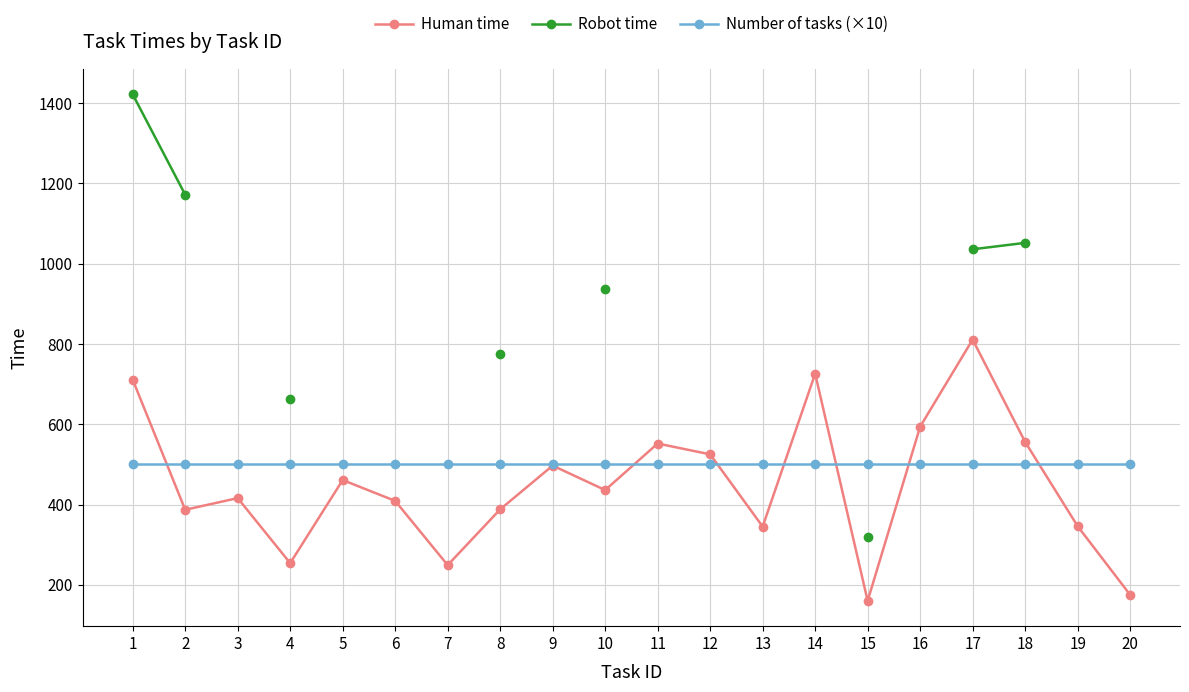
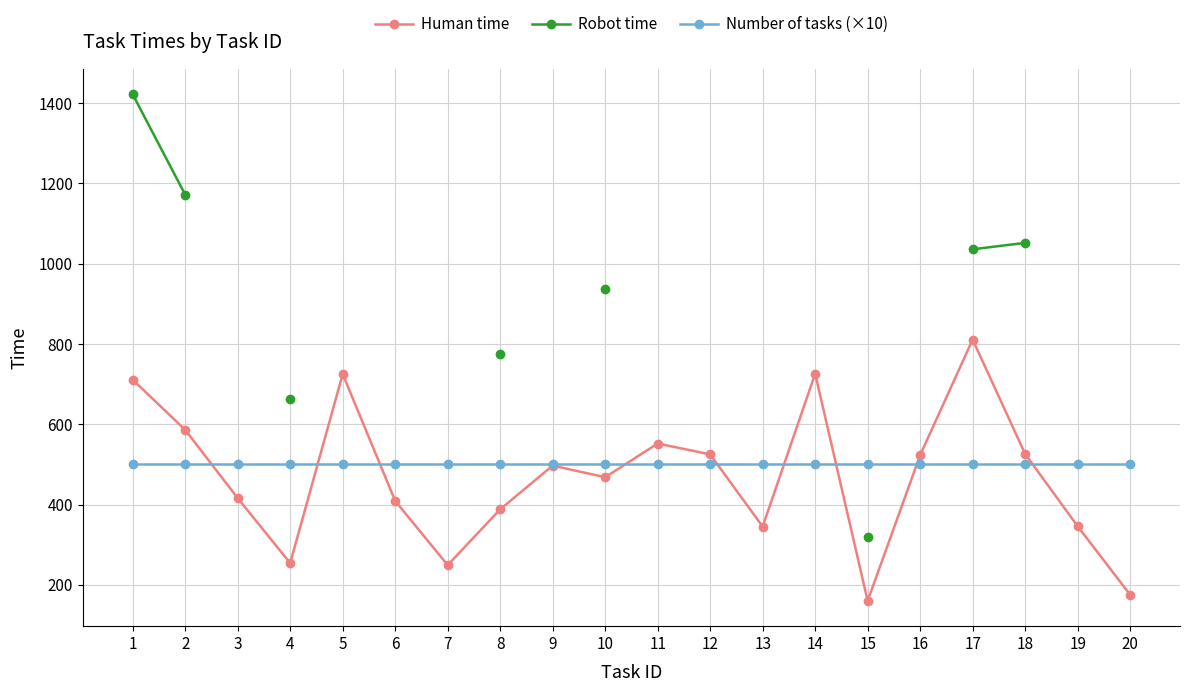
  {
    "Human time": {
      "1": 710,
-     "2": 390,
+     "2": 590,
      "3": 420,
      "4": 250,
-     "5": 460,
+     "5": 730,
      "6": 410,
      "7": 250,
      "8": 390,
-     "10": 440,
+     "10": 470,
      "11": 550,
      "12": 530,
      "13": 350,
      "14": 730,
      "15": 160,
-     "16": 590,
+     "16": 520,
      "17": 810,
-     "18": 560,
+     "18": 530,
      "19": 350,
      "20": 180
    },
    "Robot time": {
      "1": 1420,
      "2": 1170,
      "4": 660,
      "8": 780,
      "10": 940,
      "15": 320,
      "17": 1040,
      "18": 1050
    },
    "Number of tasks (×10)": {
      "1": 500,
      "2": 500,
      "3": 500,
      "4": 500,
      "5": 500,
      "6": 500,
      "7": 500,
      "8": 500,
      "10": 500,
      "11": 500,
      "12": 500,
      "13": 500,
      "14": 500,
      "15": 500,
      "16": 500,
      "17": 500,
      "18": 500,
      "19": 500,
      "20": 500
    }
  }
